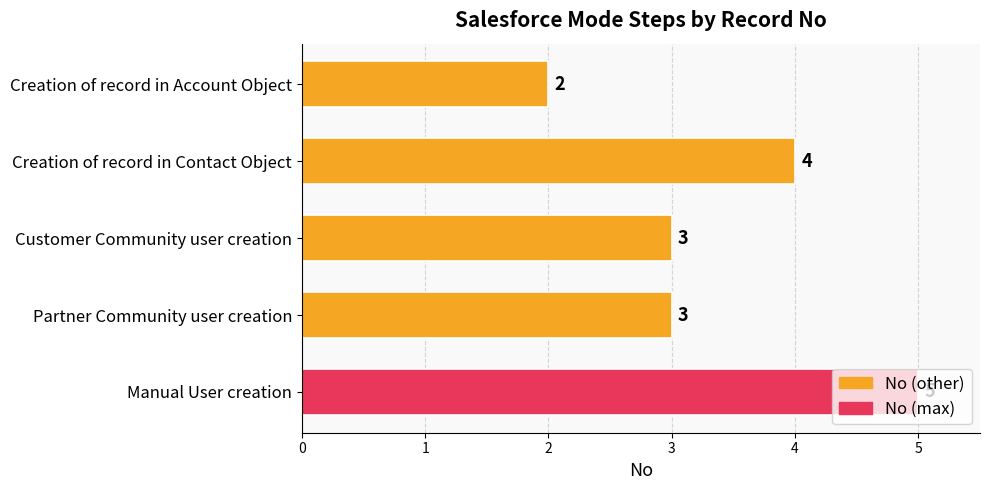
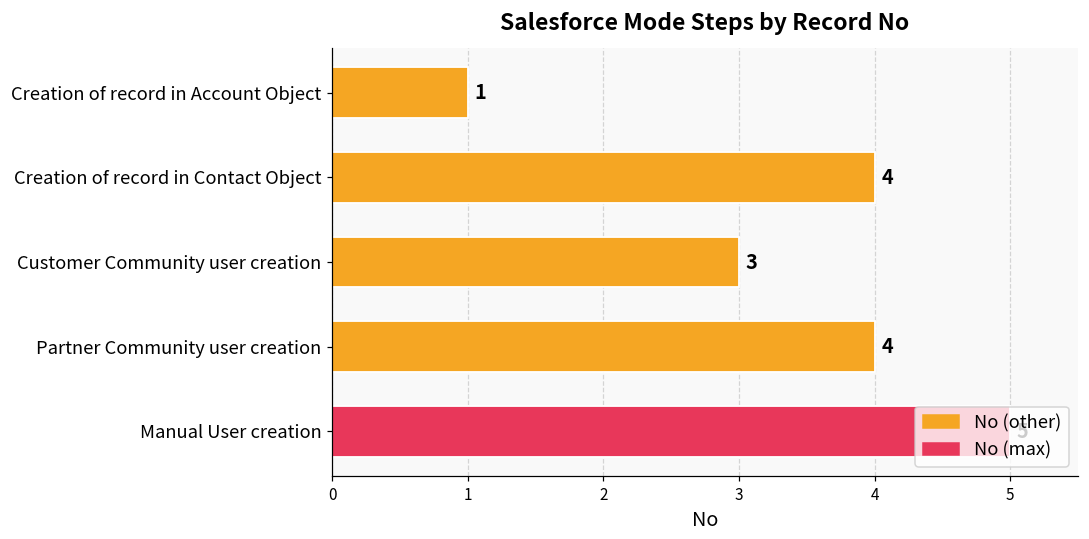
  {
-   "Creation of record in Account Object": 2,
+   "Creation of record in Account Object": 1,
    "Creation of record in Contact Object": 4,
    "Customer Community user creation": 3,
-   "Partner Community user creation": 3
+   "Partner Community user creation": 4
  }
